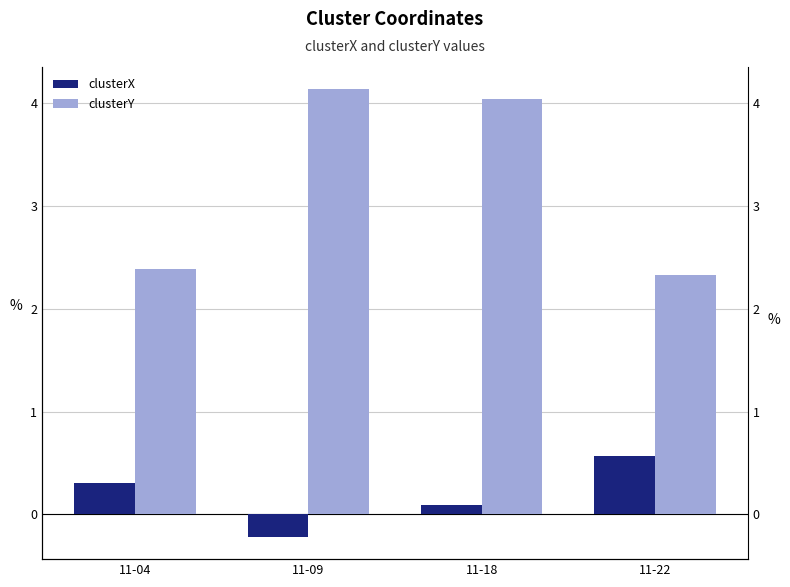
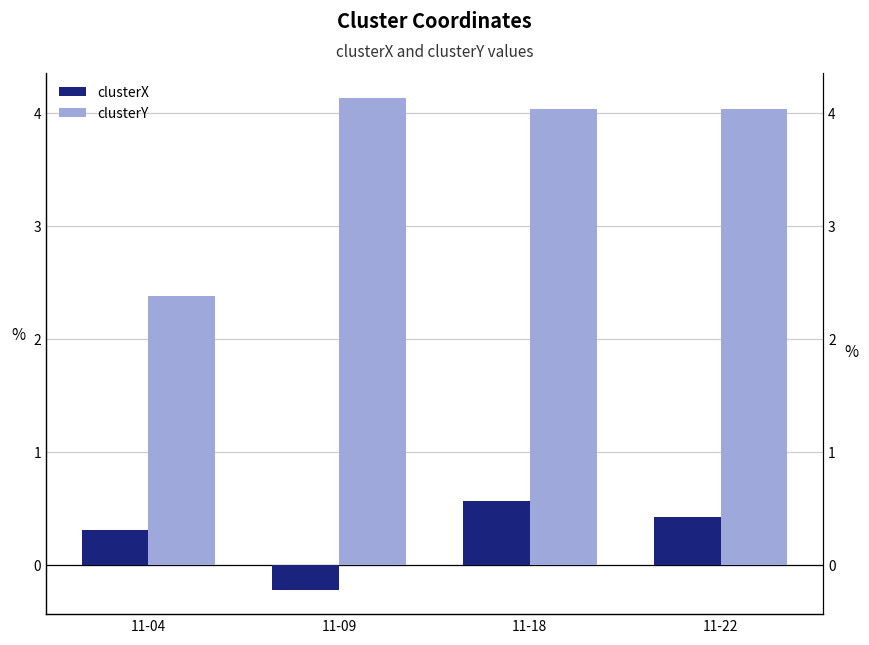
  {
    "clusterX": {
      "11-04": 0.31,
      "11-09": -0.22,
-     "11-18": 0.09,
-     "11-22": 0.56
+     "11-18": 0.56,
+     "11-22": 0.43
    },
    "clusterY": {
      "11-04": 2.38,
      "11-09": 4.14,
      "11-18": 4.04,
-     "11-22": 2.33
+     "11-22": 4.04
    }
  }
